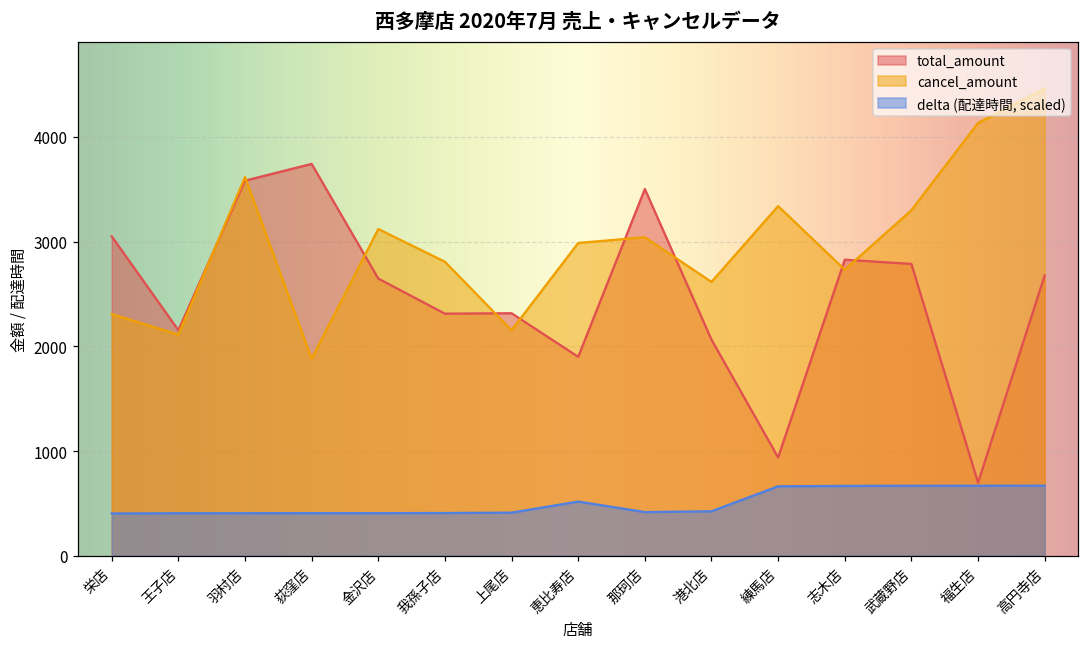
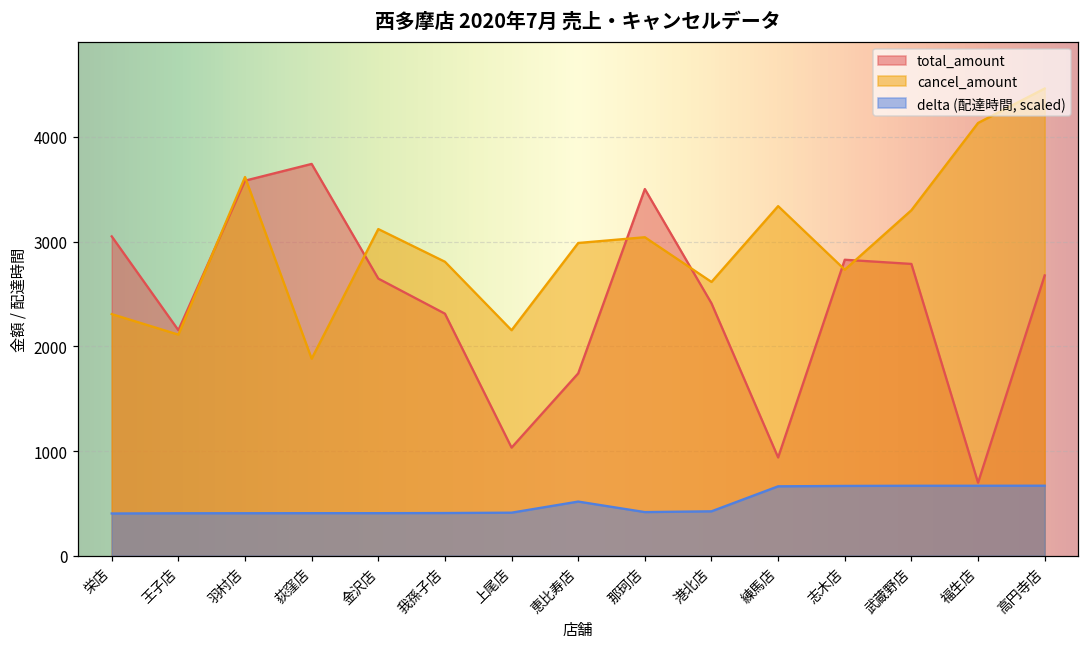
  {
    "total_amount": {
      "栄店": 3100,
      "王子店": 2200,
      "羽村店": 3600,
      "荻窪店": 3700,
      "金沢店": 2600,
      "我孫子店": 2300,
-     "上尾店": 2300,
-     "恵比寿店": 1900,
+     "上尾店": 1000,
+     "恵比寿店": 1700,
      "那珂店": 3500,
-     "港北店": 2100,
+     "港北店": 2400,
      "練馬店": 900,
      "志木店": 2800,
      "武蔵野店": 2800,
      "福生店": 700,
      "高円寺店": 2700
    },
    "cancel_amount": {
      "栄店": 2300,
      "王子店": 2100,
      "羽村店": 3600,
      "荻窪店": 1900,
      "金沢店": 3100,
      "我孫子店": 2800,
      "上尾店": 2200,
      "恵比寿店": 3000,
      "那珂店": 3000,
      "港北店": 2600,
      "練馬店": 3300,
      "志木店": 2700,
      "武蔵野店": 3300,
      "福生店": 4100
    },
    "delta (配達時間, scaled)": {
      "栄店": 400,
      "王子店": 400,
      "羽村店": 400,
      "荻窪店": 400,
      "金沢店": 400,
      "我孫子店": 400,
      "上尾店": 400,
      "恵比寿店": 500,
      "那珂店": 400,
      "港北店": 400,
      "練馬店": 700,
      "志木店": 700,
      "武蔵野店": 700,
      "福生店": 700,
      "高円寺店": 700
    }
  }
